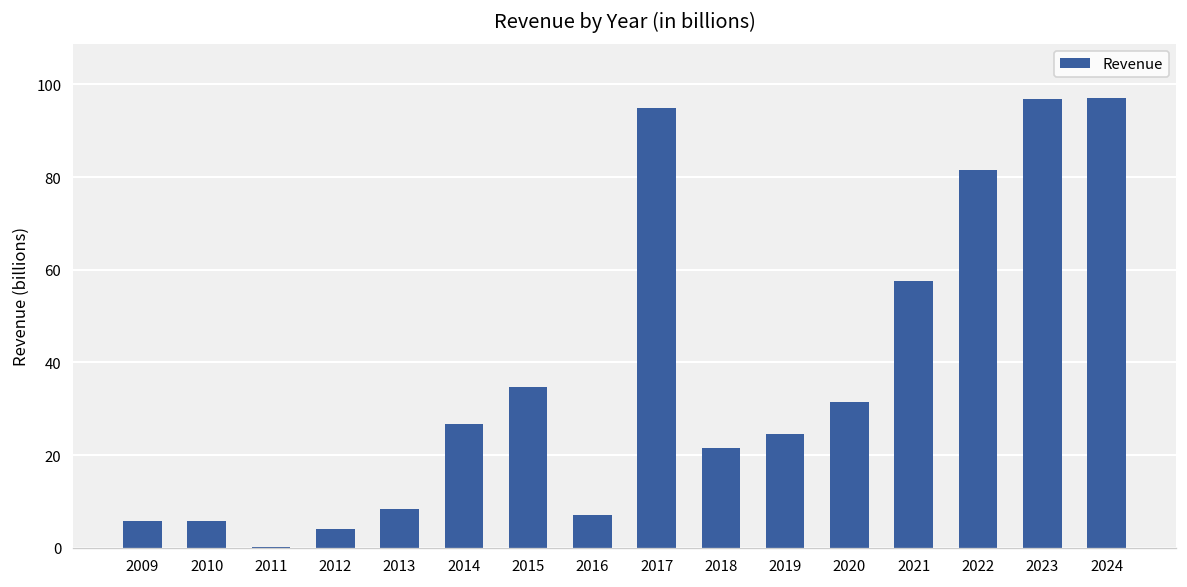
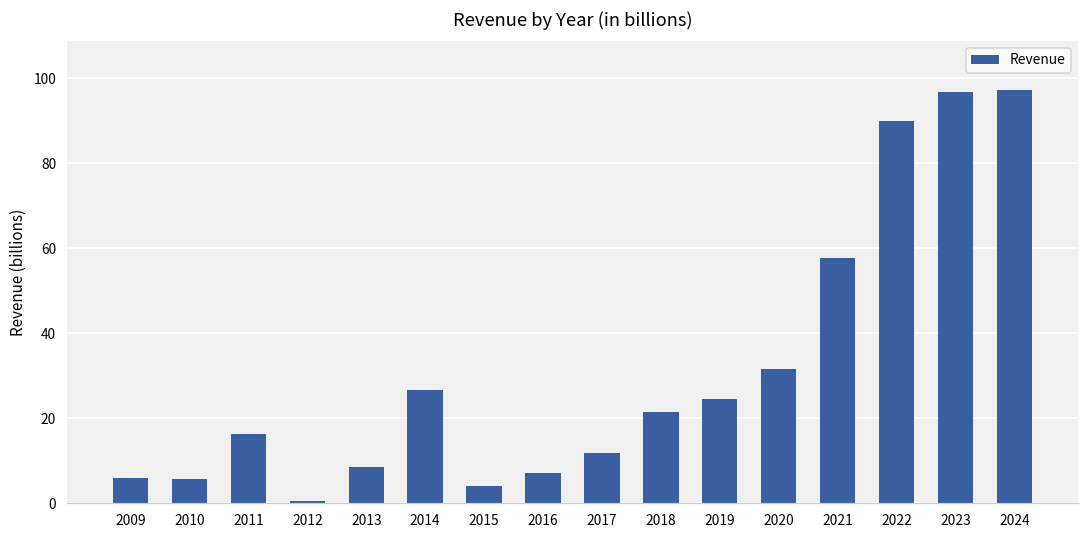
  {
    "2009": 6,
    "2010": 6,
-   "2011": 0,
-   "2012": 4,
+   "2011": 16,
+   "2012": 0,
    "2013": 8,
    "2014": 27,
-   "2015": 35,
+   "2015": 4,
    "2016": 7,
-   "2017": 95,
+   "2017": 12,
    "2018": 21,
    "2019": 25,
    "2020": 32,
    "2021": 58,
-   "2022": 81,
+   "2022": 90,
    "2023": 97,
    "2024": 97
  }
